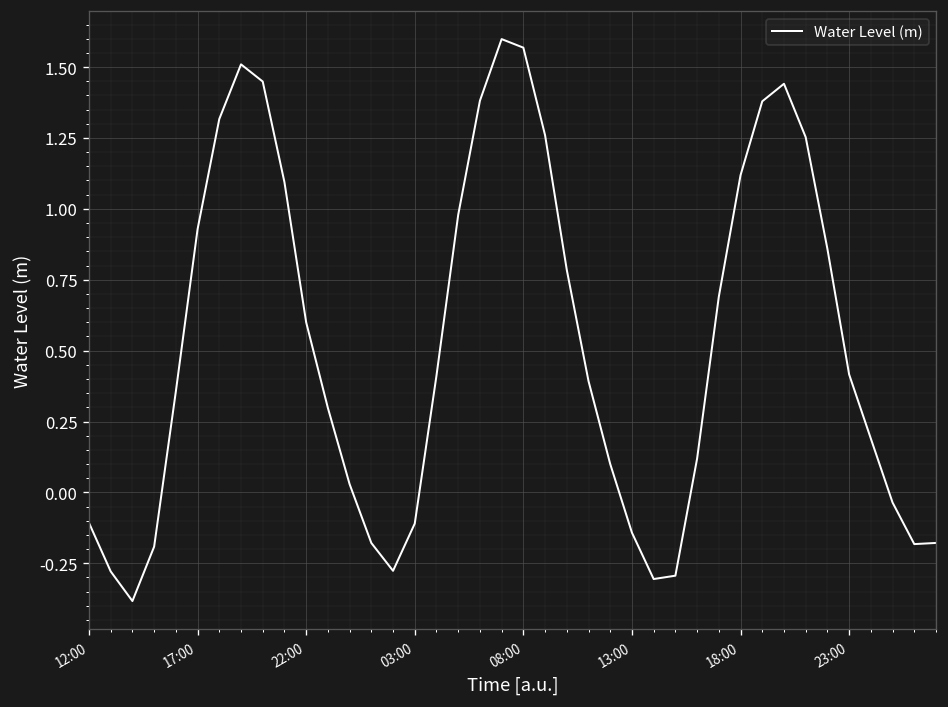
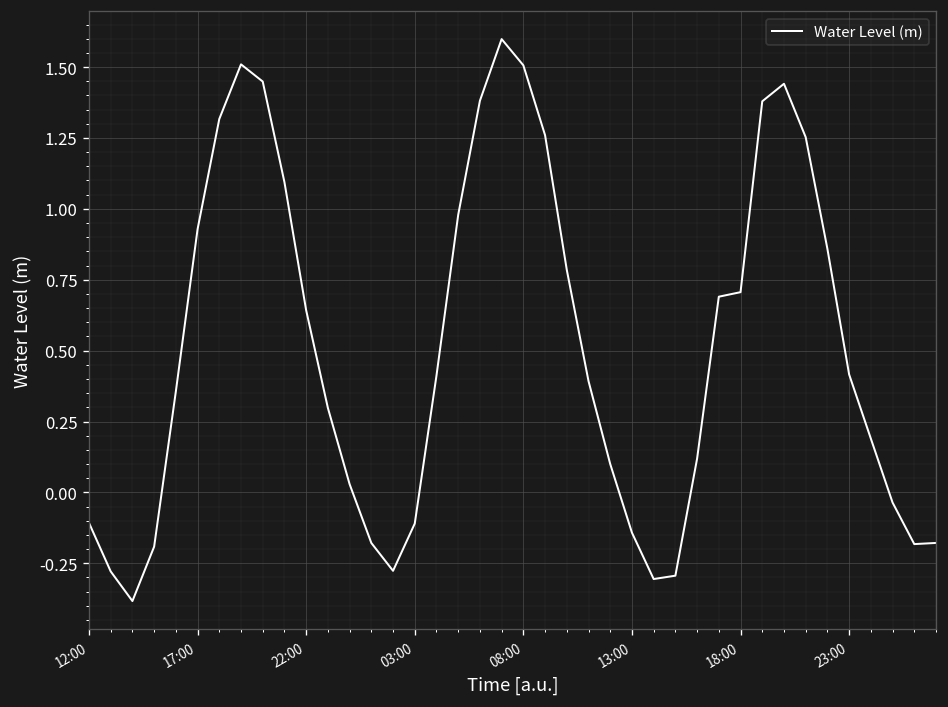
  {
    "12:00": -0.11,
    "17:00": 0.93,
-   "22:00": 0.60,
+   "22:00": 0.64,
    "03:00": -0.11,
-   "08:00": 1.57,
+   "08:00": 1.51,
    "13:00": -0.14,
-   "18:00": 1.12,
+   "18:00": 0.71,
    "23:00": 0.42
  }
